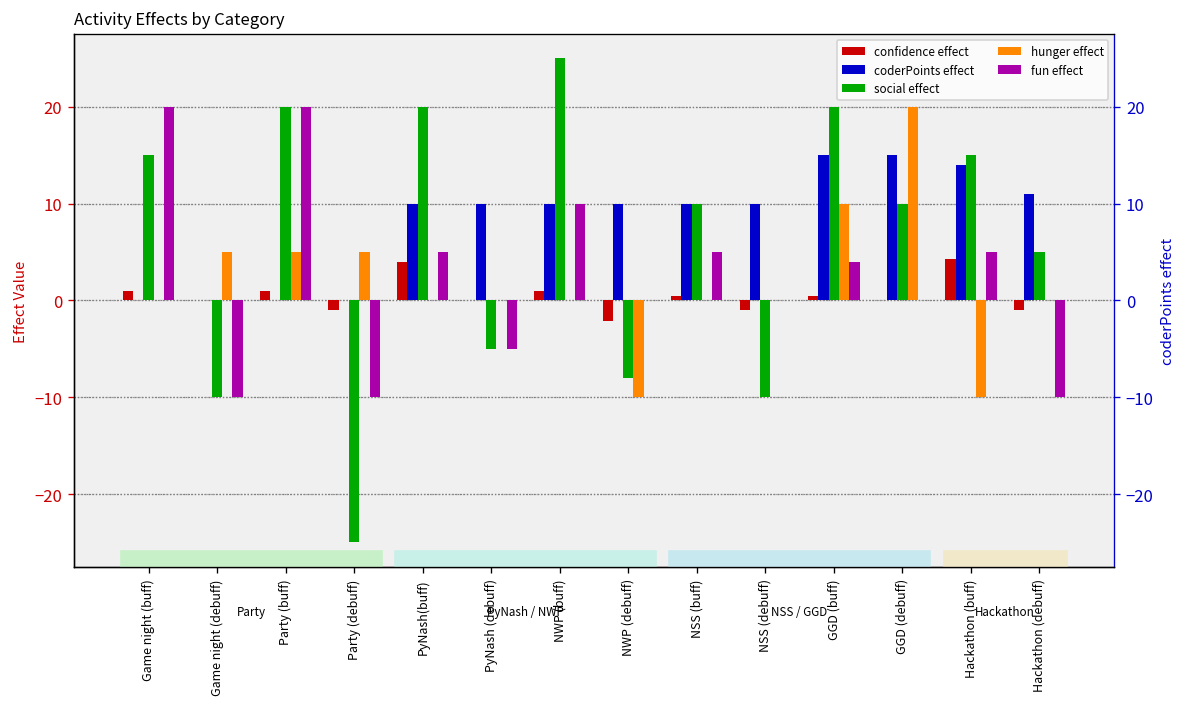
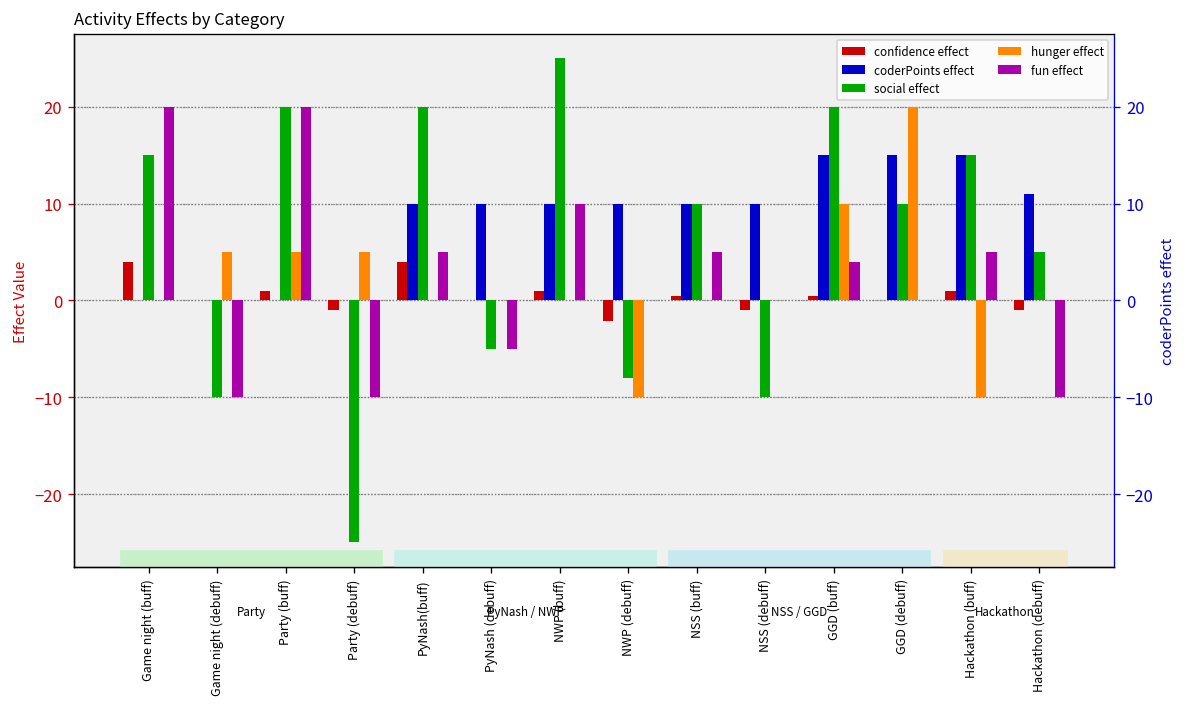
  {
    "confidence effect": {
-     "Game night (buff)": 1,
+     "Game night (buff)": 4,
      "Game night (debuff)": 0,
      "Party (buff)": 1,
      "Party (debuff)": -1,
      "PyNash(buff)": 4,
      "PyNash (debuff)": 0,
      "NWP (buff)": 1,
      "NWP (debuff)": -2,
      "NSS (buff)": 1,
      "NSS (debuff)": -1,
      "GGD (buff)": 1,
      "GGD (debuff)": 0,
-     "Hackathon (buff)": 4,
+     "Hackathon (buff)": 1,
      "Hackathon (debuff)": -1
    },
    "coderPoints effect": {
      "Game night (buff)": 0,
      "Game night (debuff)": 0,
      "Party (buff)": 0,
      "Party (debuff)": 0,
      "PyNash(buff)": 10,
      "PyNash (debuff)": 10,
      "NWP (buff)": 10,
      "NWP (debuff)": 10,
      "NSS (buff)": 10,
      "NSS (debuff)": 10,
      "GGD (buff)": 15,
      "GGD (debuff)": 15,
-     "Hackathon (buff)": 14,
+     "Hackathon (buff)": 15,
      "Hackathon (debuff)": 11
    },
    "social effect": {
      "Game night (buff)": 15,
      "Game night (debuff)": -10,
      "Party (buff)": 20,
      "Party (debuff)": -25,
      "PyNash(buff)": 20,
      "PyNash (debuff)": -5,
      "NWP (buff)": 25,
      "NWP (debuff)": -8,
      "NSS (buff)": 10,
      "NSS (debuff)": -10,
      "GGD (buff)": 20,
      "GGD (debuff)": 10,
      "Hackathon (buff)": 15,
      "Hackathon (debuff)": 5
    },
    "hunger effect": {
      "Game night (buff)": 0,
      "Game night (debuff)": 5,
      "Party (buff)": 5,
      "Party (debuff)": 5,
      "PyNash(buff)": 0,
      "PyNash (debuff)": 0,
      "NWP (buff)": 0,
      "NWP (debuff)": -10,
      "NSS (buff)": 0,
      "NSS (debuff)": 0,
      "GGD (buff)": 10,
      "GGD (debuff)": 20,
      "Hackathon (buff)": -10,
      "Hackathon (debuff)": 0
    },
    "fun effect": {
      "Game night (buff)": 20,
      "Game night (debuff)": -10,
      "Party (buff)": 20,
      "Party (debuff)": -10,
      "PyNash(buff)": 5,
      "PyNash (debuff)": -5,
      "NWP (buff)": 10,
      "NWP (debuff)": 0,
      "NSS (buff)": 5,
      "NSS (debuff)": 0,
      "GGD (buff)": 4,
      "GGD (debuff)": 0,
      "Hackathon (buff)": 5,
      "Hackathon (debuff)": -10
    }
  }
